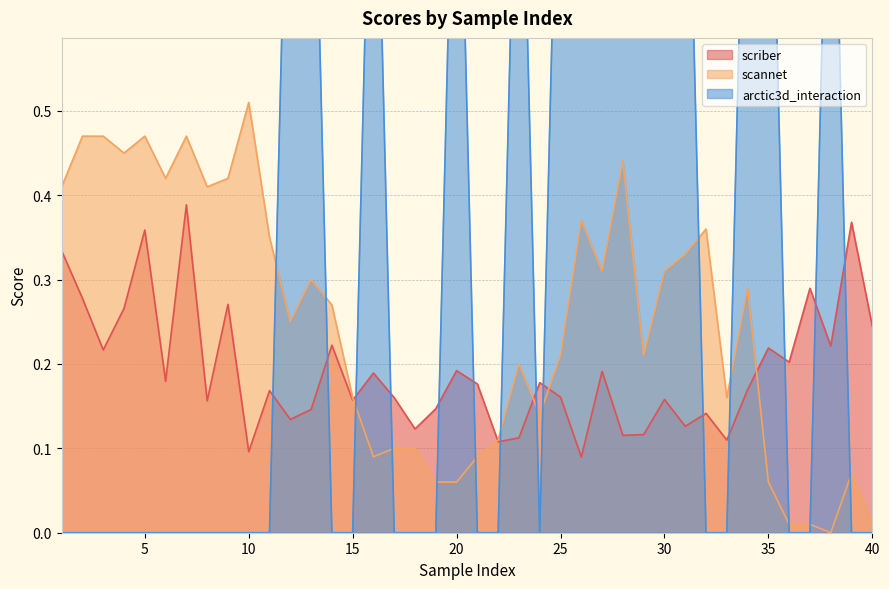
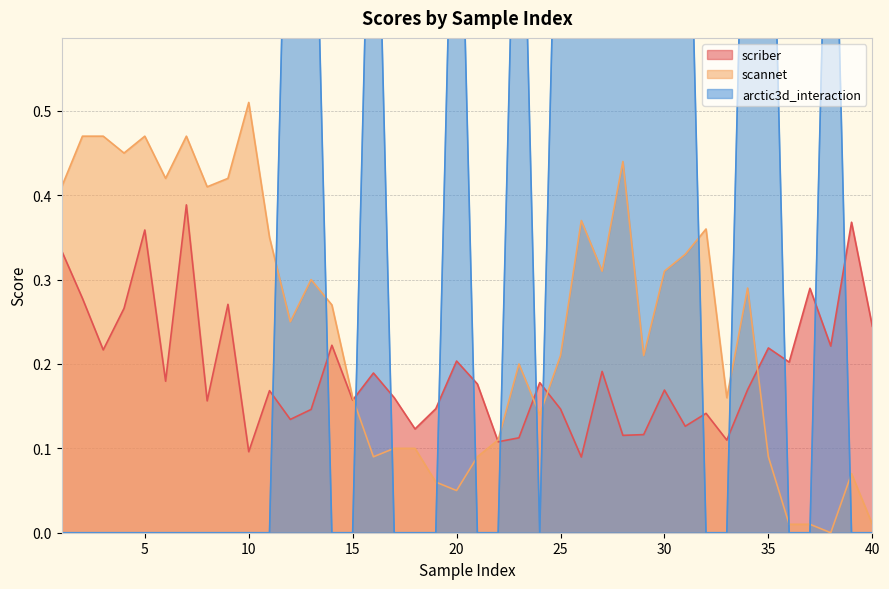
  {
    "scriber": {
      "5": 0.36,
      "10": 0.10,
-     "20": 0.19,
-     "25": 0.16,
-     "30": 0.16,
+     "20": 0.20,
+     "25": 0.15,
+     "30": 0.17,
      "35": 0.22,
      "40": 0.24
    },
    "scannet": {
      "5": 0.47,
      "10": 0.51,
-     "20": 0.06,
+     "20": 0.05,
      "25": 0.21,
      "30": 0.31,
-     "35": 0.06,
+     "35": 0.09,
      "40": 0.01
    },
    "arctic3d_interaction": {
      "5": 0.00,
      "10": 0.00,
      "15": 0.00,
      "40": 0.00
    }
  }
